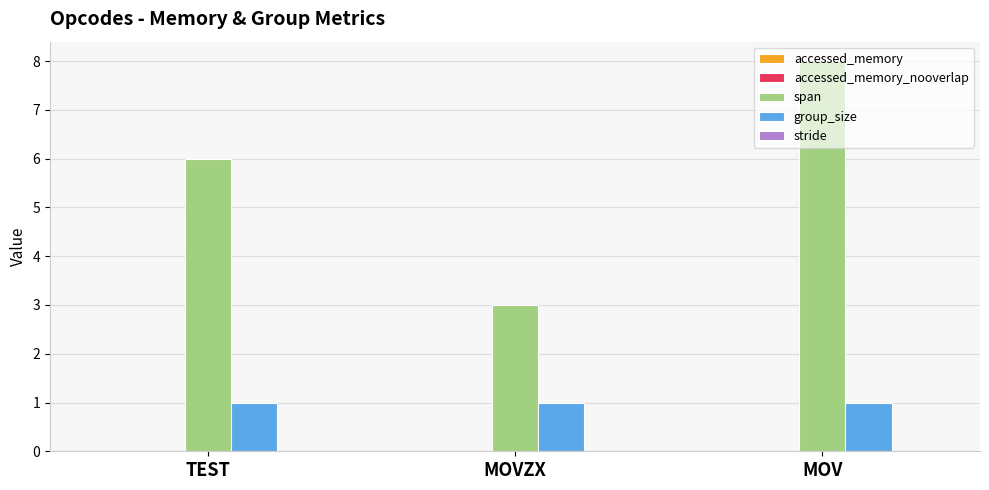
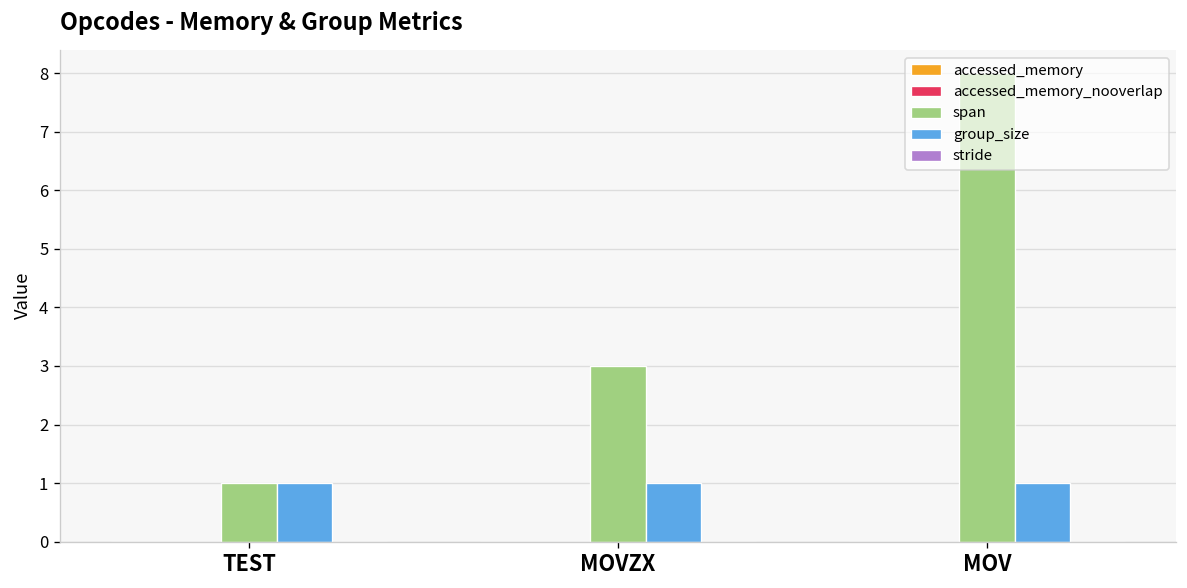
  {
    "accessed_memory": {
      "TEST": 0,
      "MOVZX": 0,
      "MOV": 0
    },
    "accessed_memory_nooverlap": {
      "TEST": 0,
      "MOVZX": 0,
      "MOV": 0
    },
    "span": {
-     "TEST": 6,
+     "TEST": 1,
      "MOVZX": 3
    },
    "group_size": {
      "TEST": 1,
      "MOVZX": 1,
      "MOV": 1
    },
    "stride": {
      "TEST": 0,
      "MOVZX": 0,
      "MOV": 0
    }
  }
